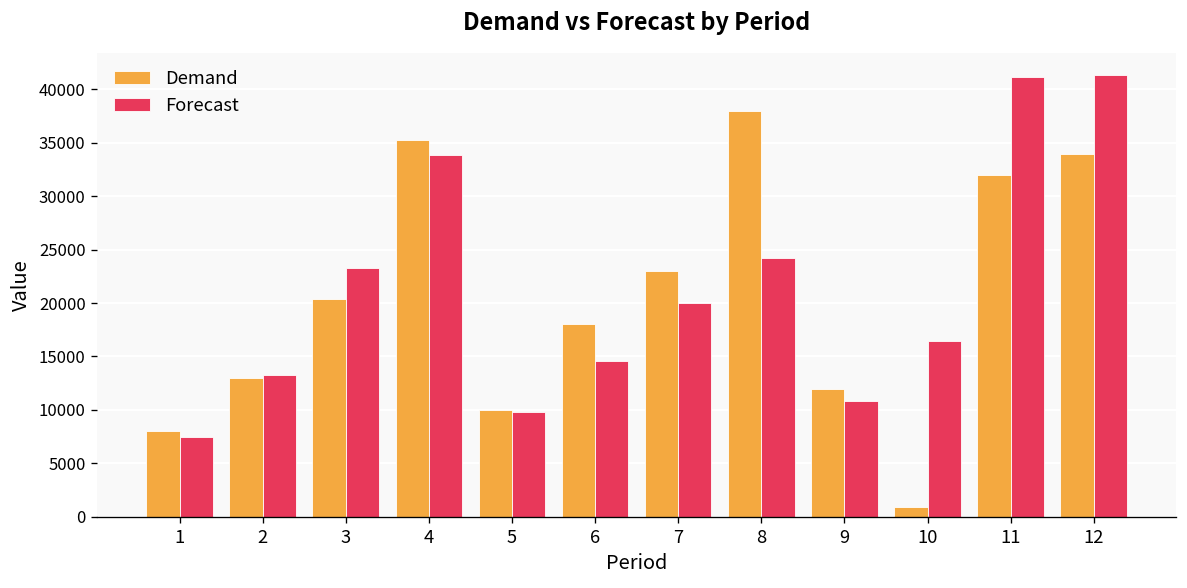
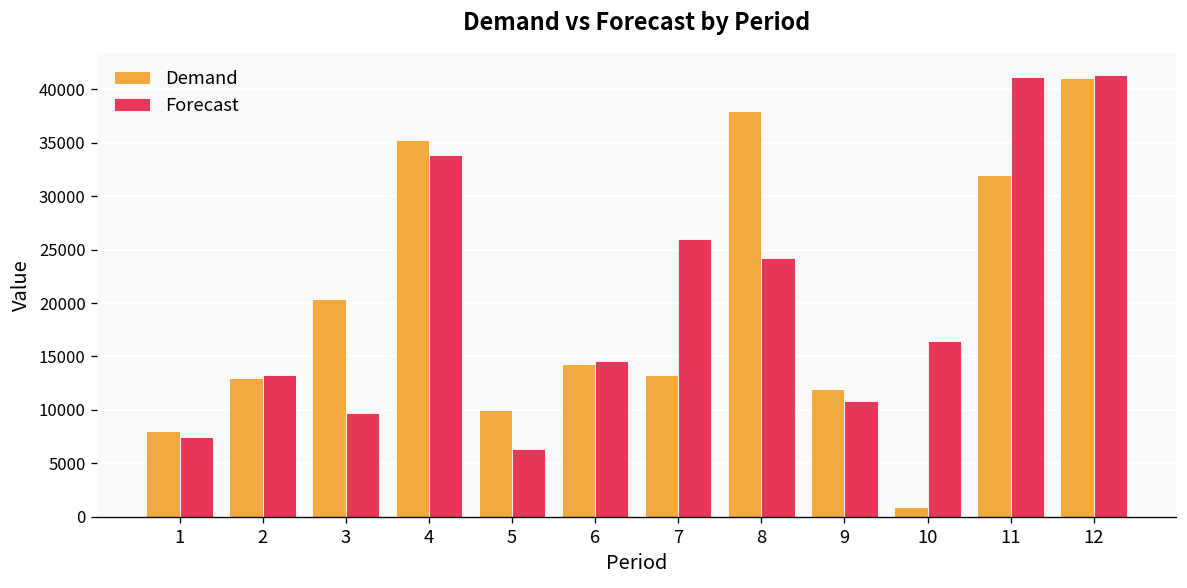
  {
    "Demand": {
      "1": 8000,
      "2": 13000,
      "3": 20000,
      "4": 35000,
      "5": 10000,
-     "6": 18000,
-     "7": 23000,
+     "6": 14000,
+     "7": 13000,
      "8": 38000,
      "9": 12000,
      "10": 1000,
      "11": 32000,
-     "12": 34000
+     "12": 41000
    },
    "Forecast": {
      "1": 7000,
      "2": 13000,
-     "3": 23000,
+     "3": 10000,
      "4": 34000,
-     "5": 10000,
+     "5": 6000,
      "6": 15000,
-     "7": 20000,
+     "7": 26000,
      "8": 24000,
      "9": 11000,
      "10": 16000,
      "11": 41000,
      "12": 41000
    }
  }
